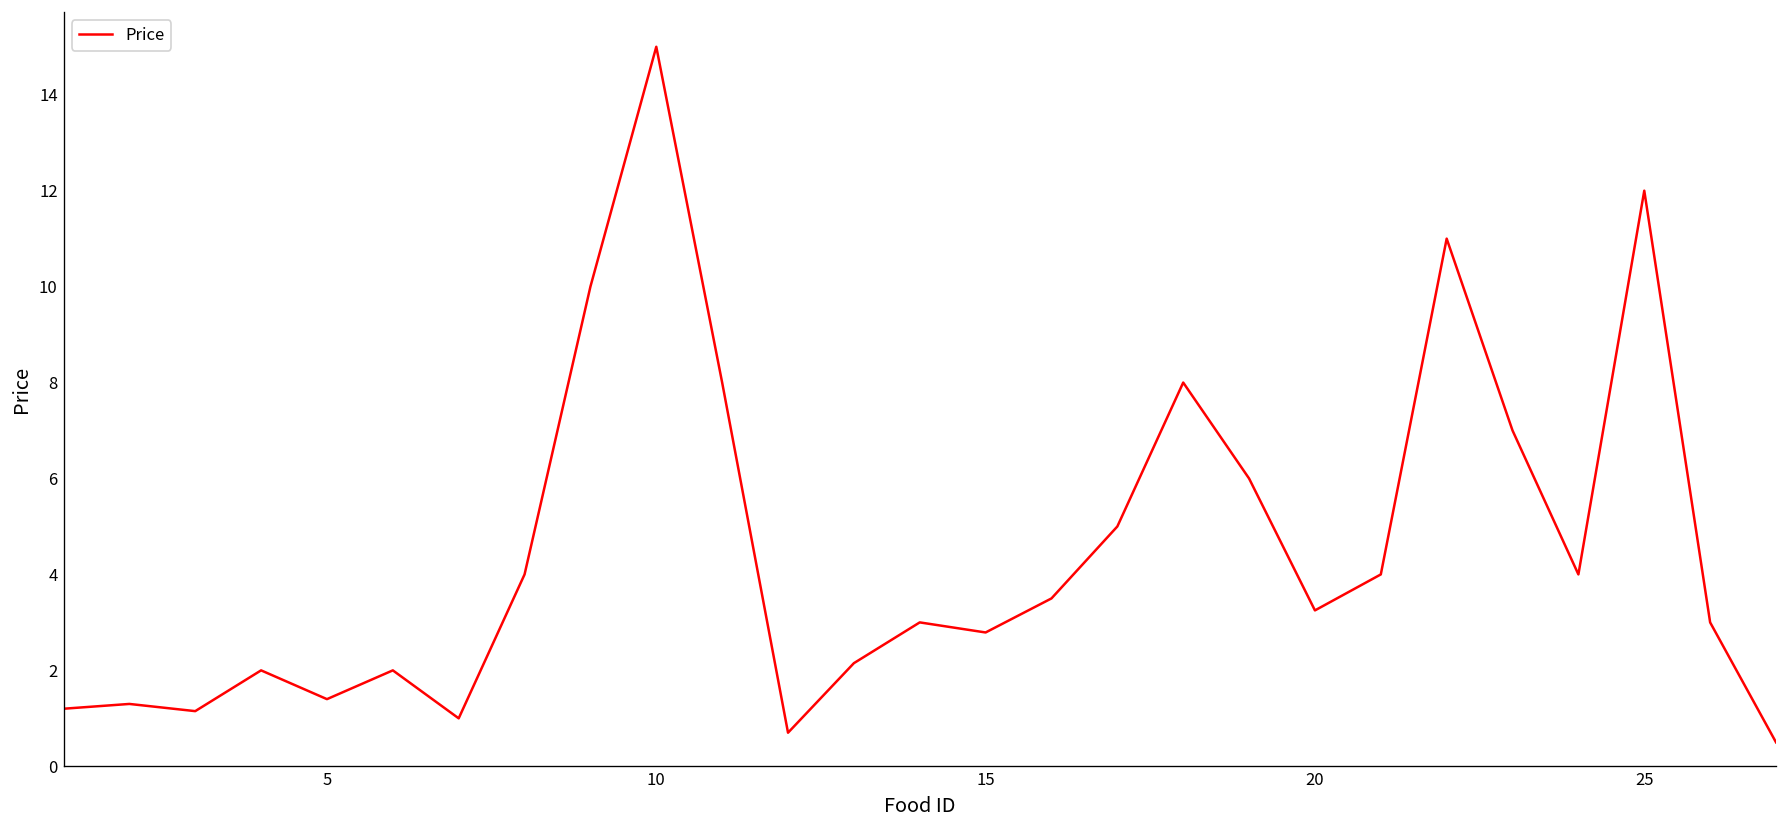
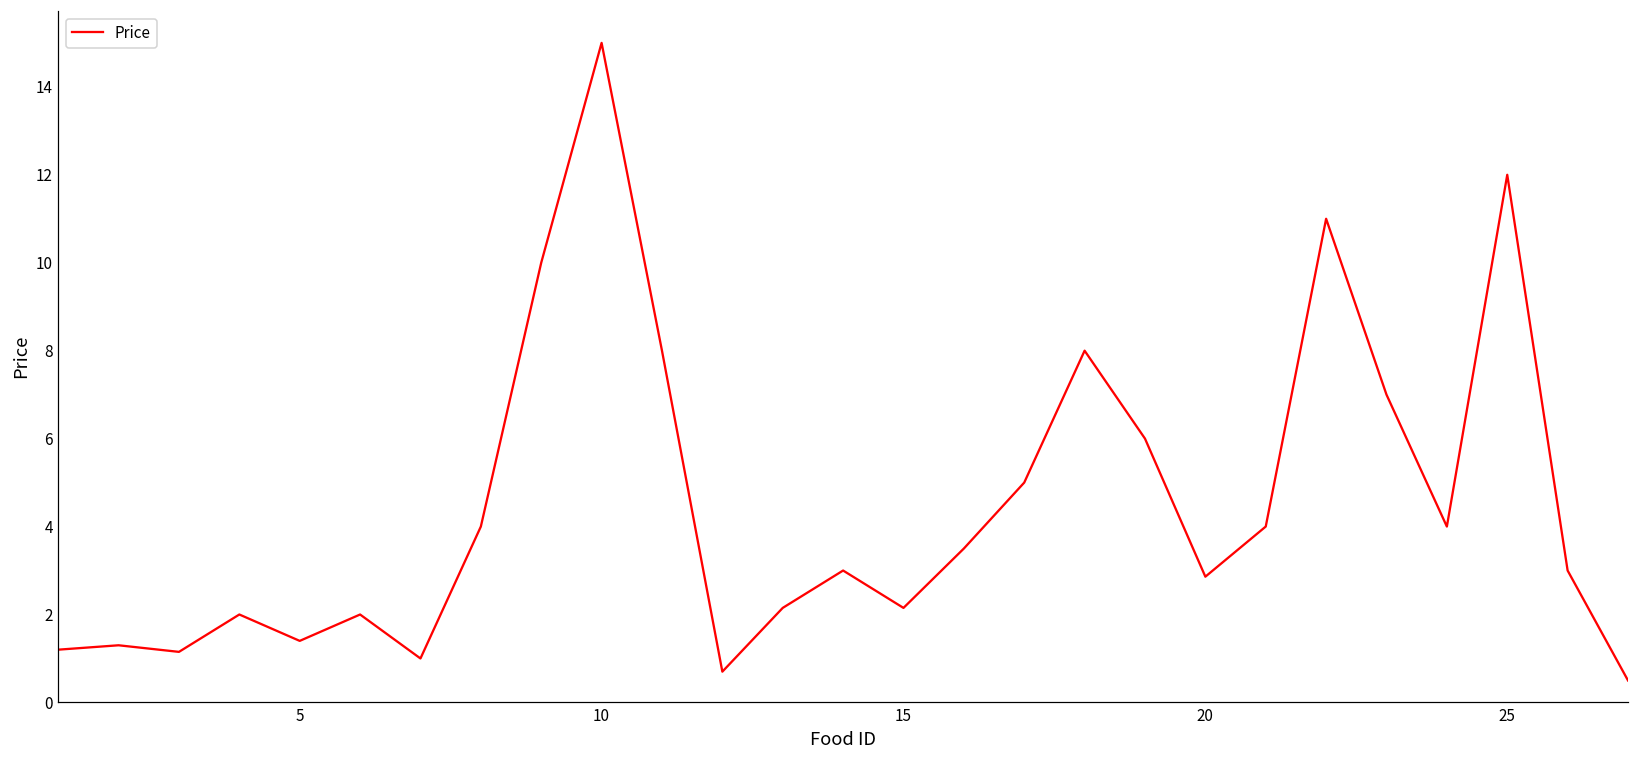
  {
    "5": 1.4,
    "10": 15.0,
-   "15": 2.8,
-   "20": 3.3,
+   "15": 2.2,
+   "20": 2.9,
    "25": 12.0
  }
